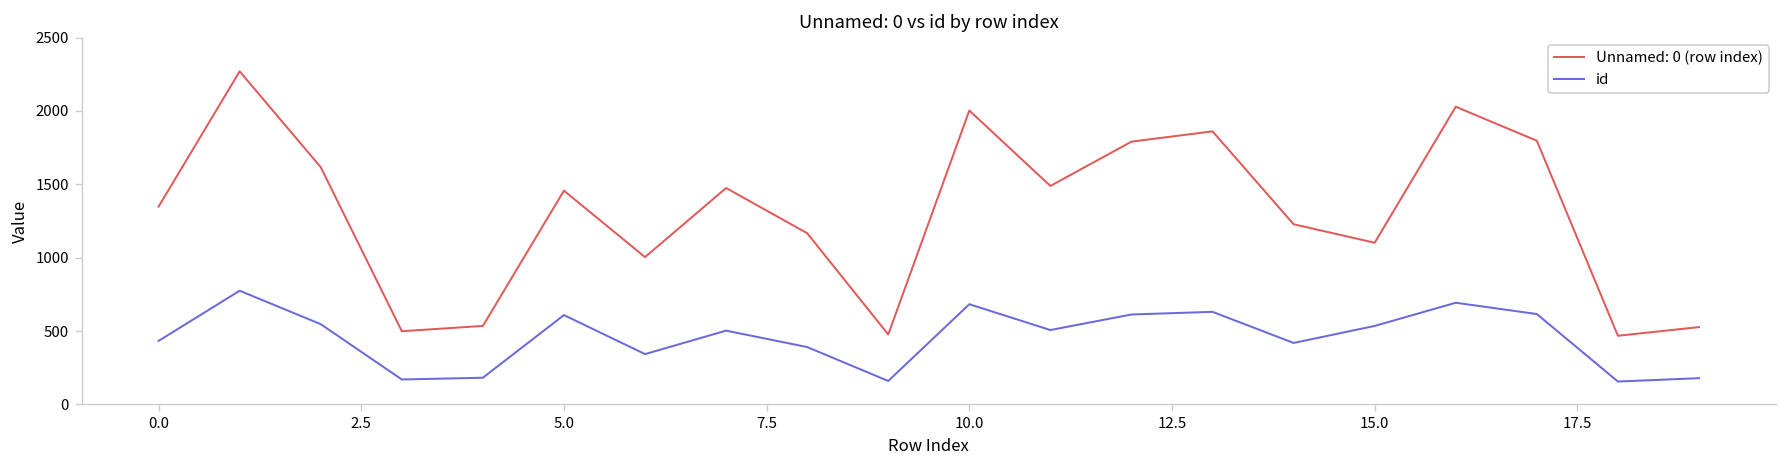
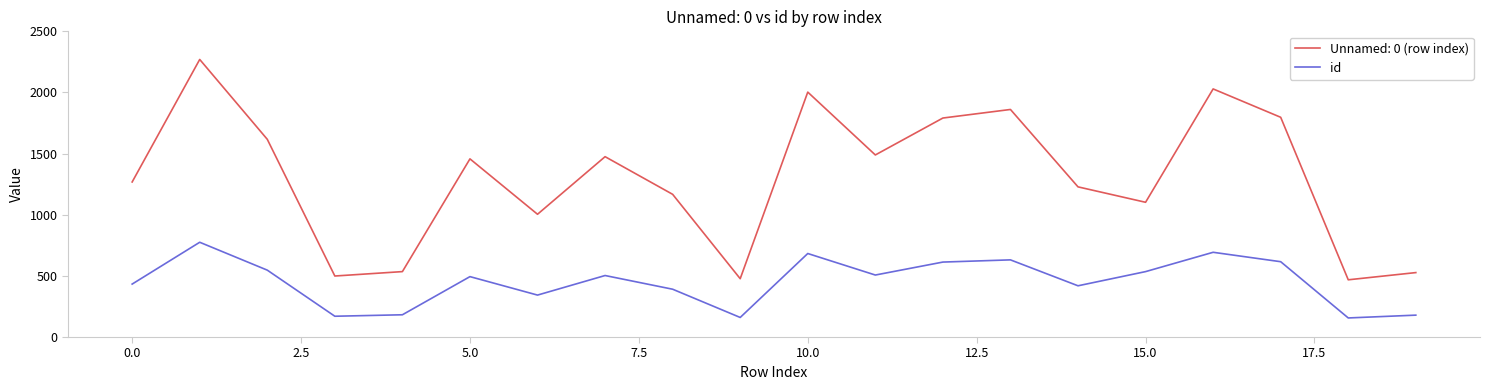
  {
    "Unnamed: 0 (row index)": {
-     "0.0": 1350,
+     "0.0": 1270,
      "5.0": 1460,
      "10.0": 2000,
      "15.0": 1100
    },
    "id": {
      "0.0": 430,
-     "5.0": 610,
+     "5.0": 490,
      "10.0": 680,
      "15.0": 540
    }
  }
